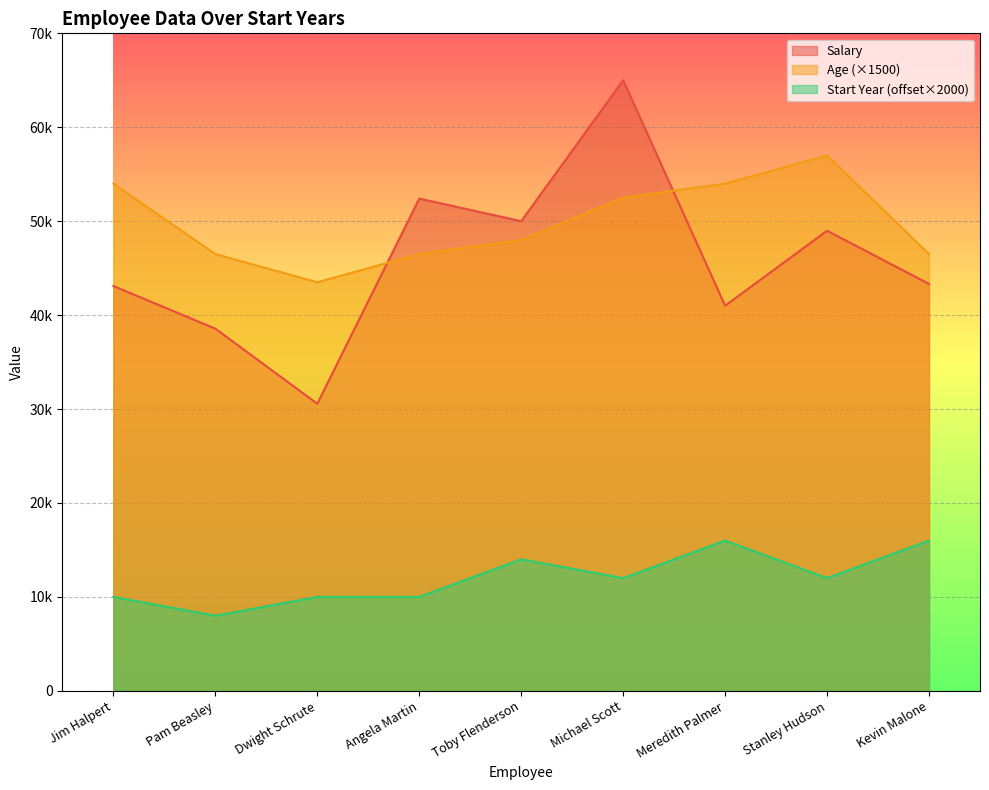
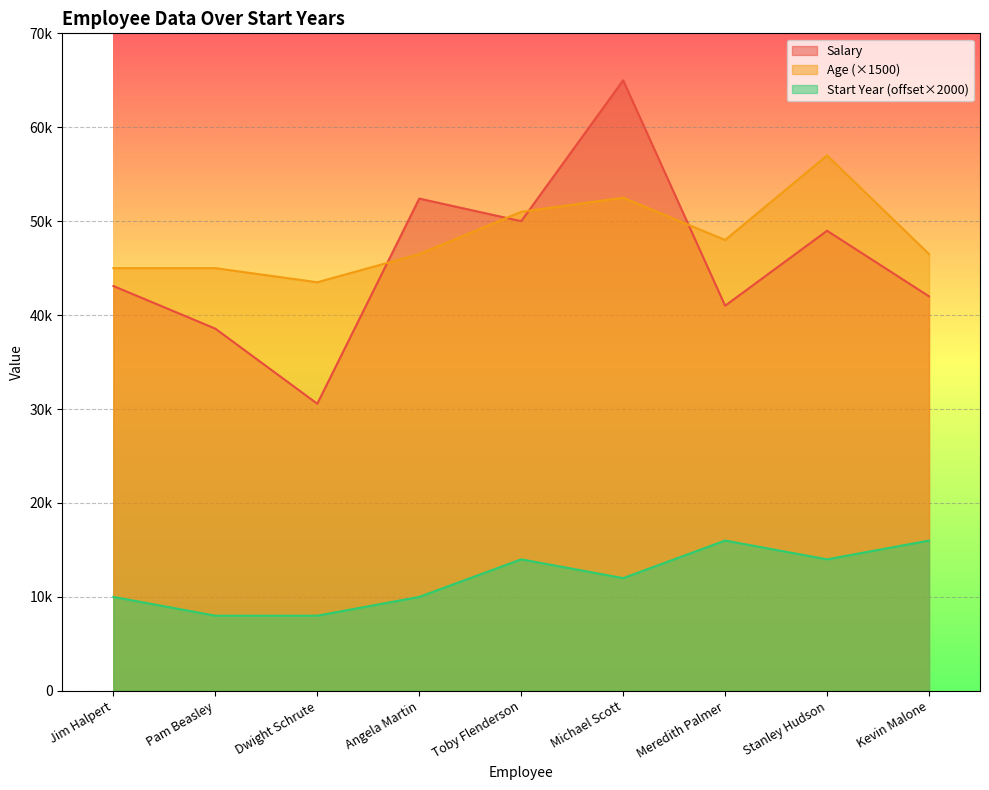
  {
    "Salary": {
      "Jim Halpert": 43000,
      "Pam Beasley": 39000,
      "Dwight Schrute": 31000,
      "Angela Martin": 52000,
      "Toby Flenderson": 50000,
      "Michael Scott": 65000,
      "Meredith Palmer": 41000,
      "Stanley Hudson": 49000,
-     "Kevin Malone": 43000
+     "Kevin Malone": 42000
    },
    "Age (×1500)": {
-     "Jim Halpert": 54000,
-     "Pam Beasley": 47000,
+     "Jim Halpert": 45000,
+     "Pam Beasley": 45000,
      "Dwight Schrute": 44000,
      "Angela Martin": 47000,
-     "Toby Flenderson": 48000,
+     "Toby Flenderson": 51000,
      "Michael Scott": 53000,
-     "Meredith Palmer": 54000,
+     "Meredith Palmer": 48000,
      "Stanley Hudson": 57000,
      "Kevin Malone": 47000
    },
    "Start Year (offset×2000)": {
      "Jim Halpert": 10000,
      "Pam Beasley": 8000,
-     "Dwight Schrute": 10000,
+     "Dwight Schrute": 8000,
      "Angela Martin": 10000,
      "Toby Flenderson": 14000,
      "Michael Scott": 12000,
      "Meredith Palmer": 16000,
-     "Stanley Hudson": 12000,
+     "Stanley Hudson": 14000,
      "Kevin Malone": 16000
    }
  }
